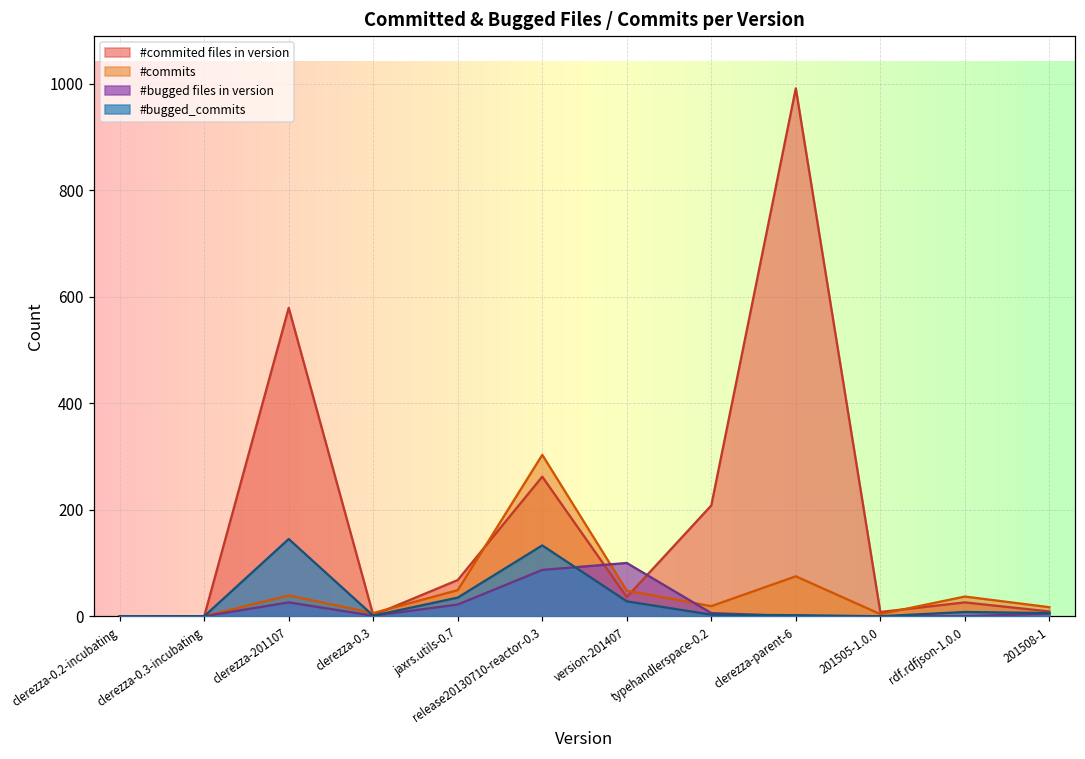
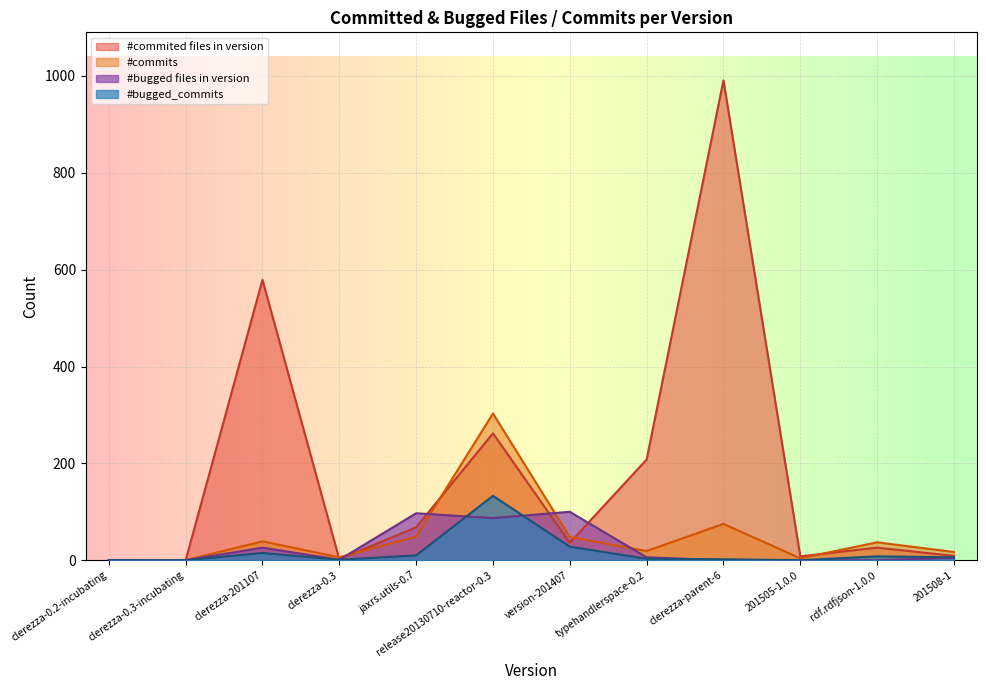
  {
    "#bugged files in version": {
      "clerezza-201107": 30,
-     "jaxrs.utils-0.7": 20,
+     "jaxrs.utils-0.7": 100,
      "release20130710-reactor-0.3": 90,
      "version-201407": 100,
      "rdf.rdfjson-1.0.0": 0
    },
    "#bugged_commits": {
-     "clerezza-201107": 150,
-     "jaxrs.utils-0.7": 40,
+     "clerezza-201107": 20,
+     "jaxrs.utils-0.7": 10,
      "release20130710-reactor-0.3": 130,
      "version-201407": 30,
      "rdf.rdfjson-1.0.0": 10
    }
  }
